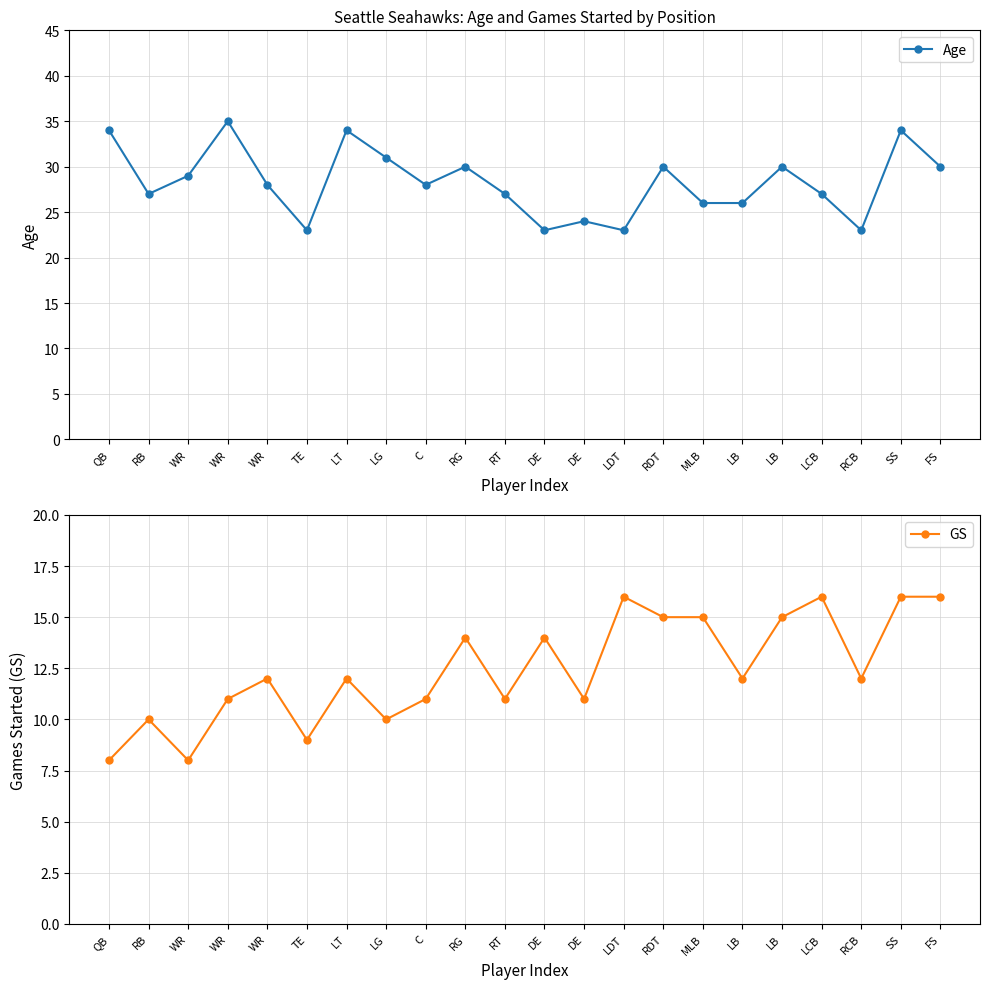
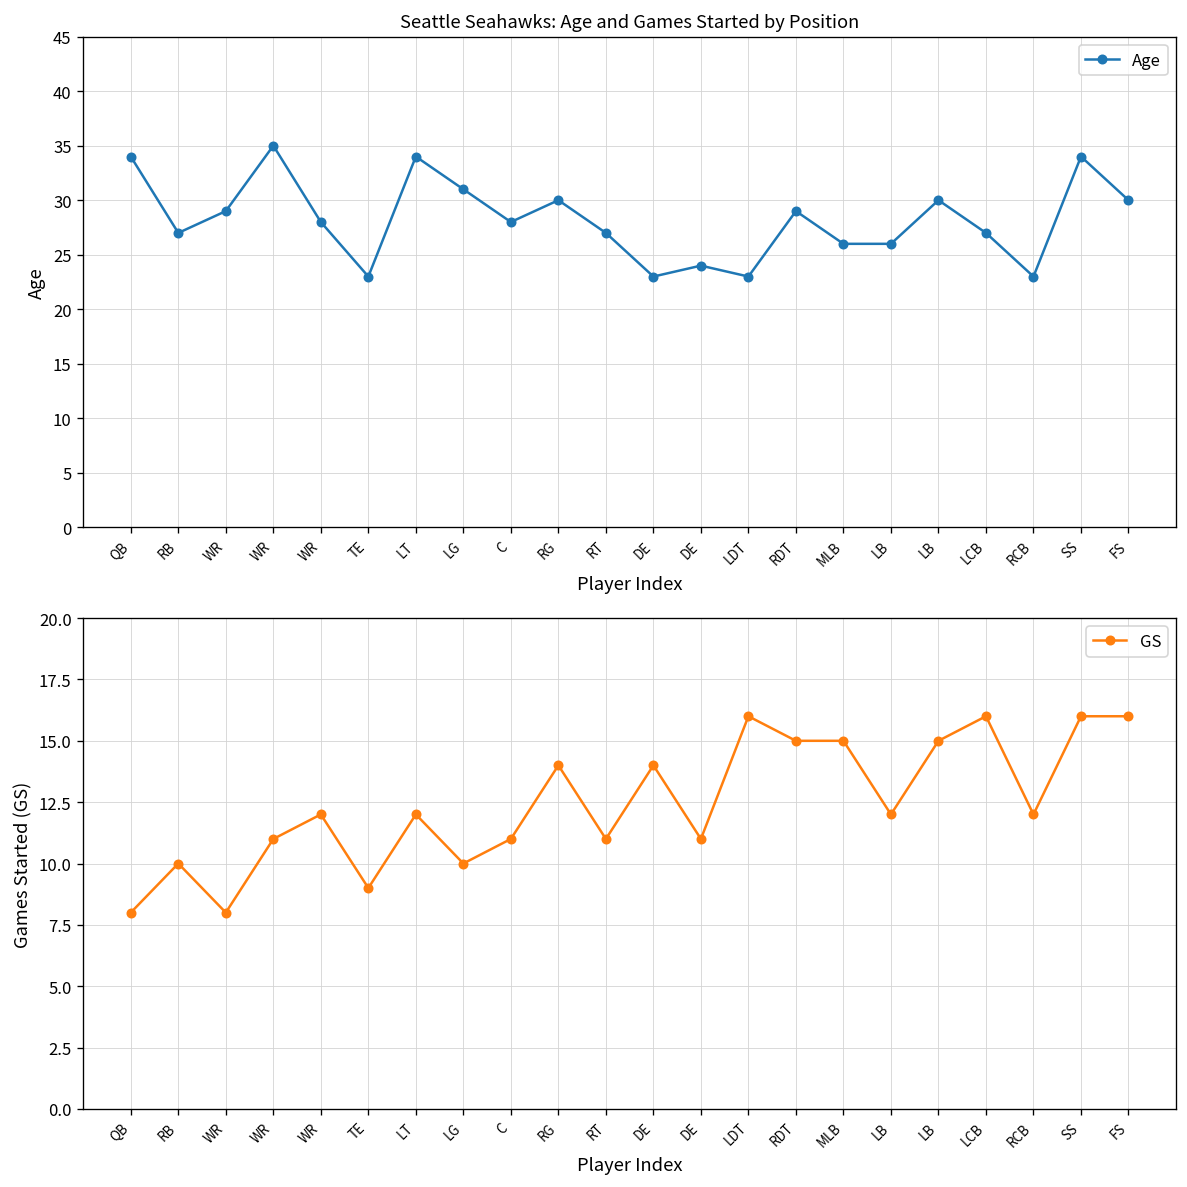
  {
    "Seattle Seahawks: Age and Games Started by Position": {
      "QB": 34,
      "RB": 27,
      "TE": 23,
      "LT": 34,
      "LG": 31,
      "C": 28,
      "RG": 30,
      "RT": 27,
      "LDT": 23,
-     "RDT": 30,
+     "RDT": 29,
      "MLB": 26,
      "LCB": 27,
      "RCB": 23,
      "SS": 34,
      "FS": 30
    }
  }
